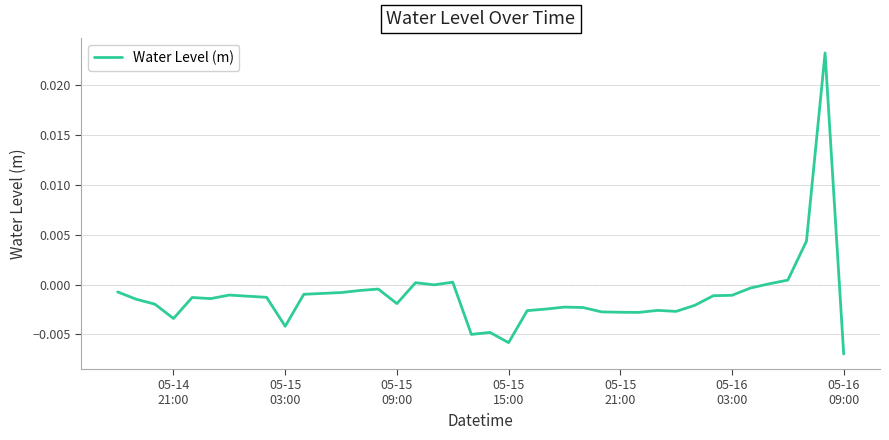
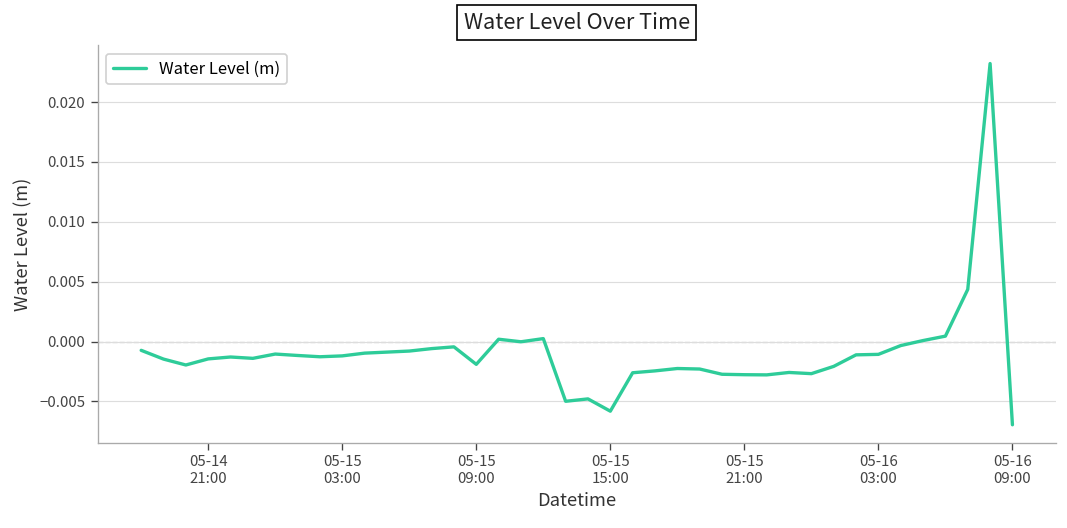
  {
-   "05-14 21:00": -0.003,
-   "05-15 03:00": -0.004,
+   "05-14 21:00": -0.001,
+   "05-15 03:00": -0.001,
    "05-15 09:00": -0.002,
    "05-15 15:00": -0.006,
    "05-15 21:00": -0.003,
    "05-16 03:00": -0.001,
    "05-16 09:00": -0.007
  }
